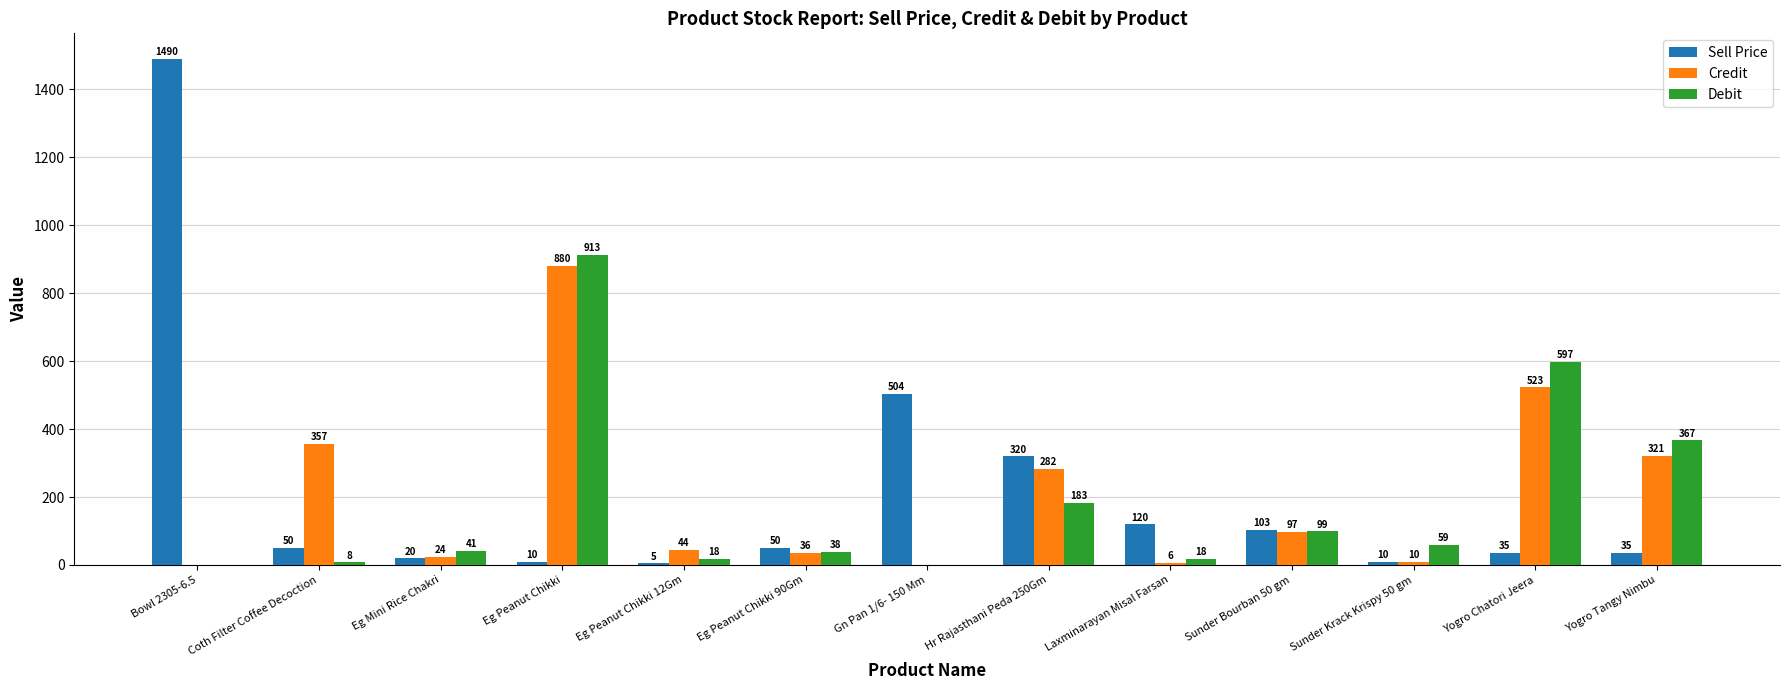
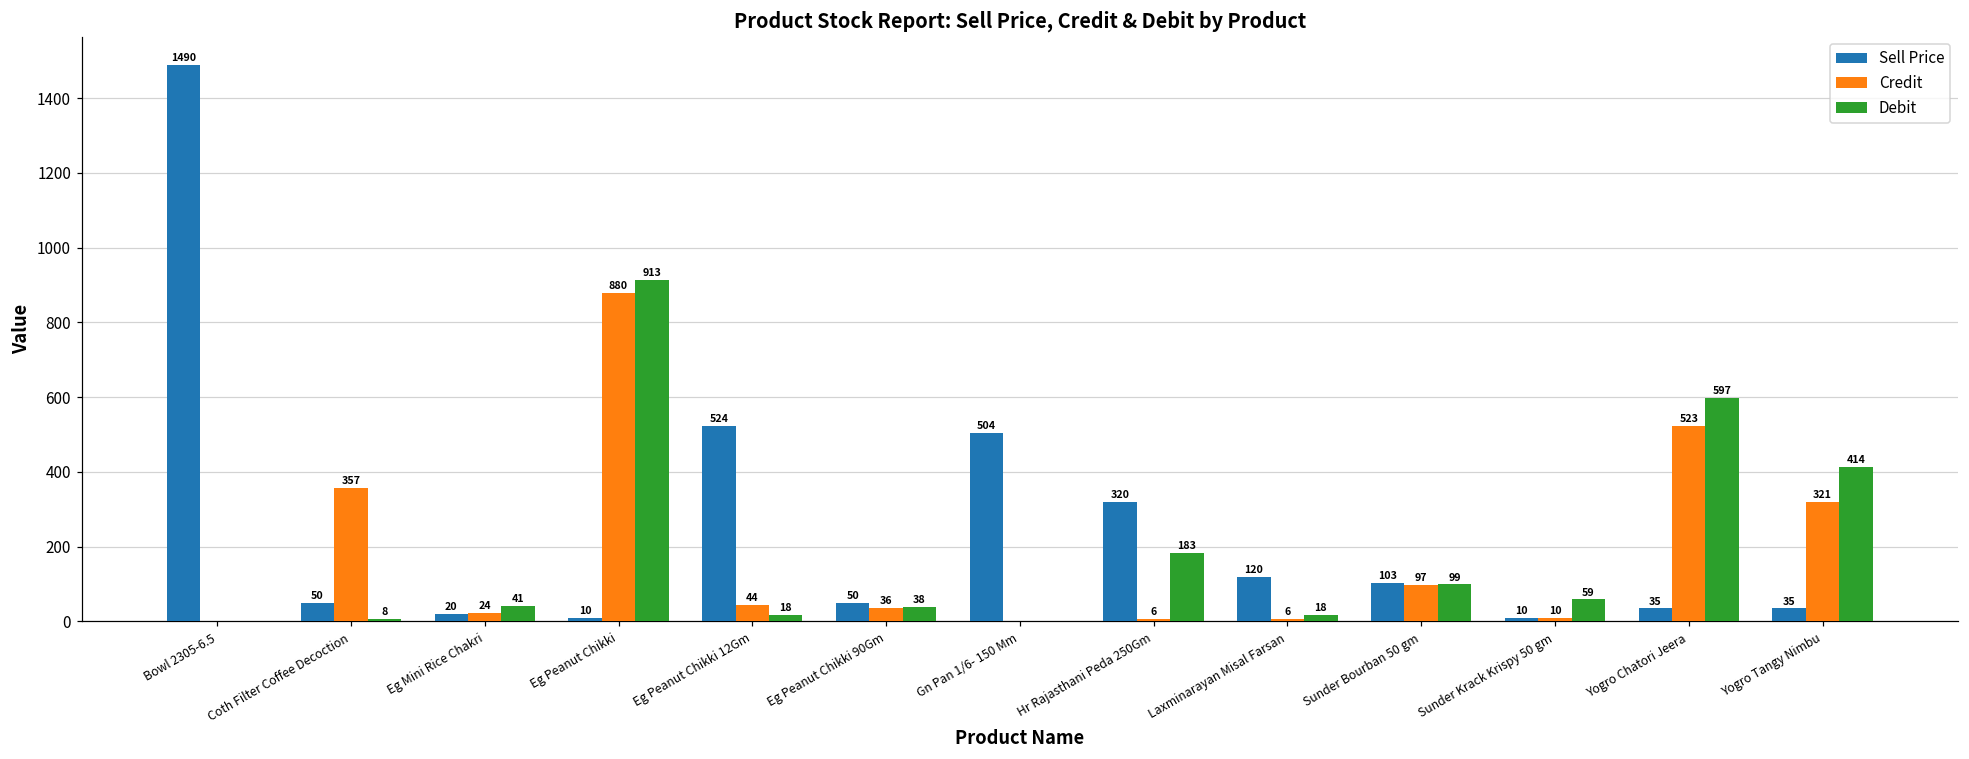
  {
    "Sell Price": {
      "Bowl 2305-6.5": 1490,
      "Coth Filter Coffee Decoction": 50,
      "Eg Mini Rice Chakri": 20,
      "Eg Peanut Chikki": 10,
-     "Eg Peanut Chikki 12Gm": 5,
+     "Eg Peanut Chikki 12Gm": 524,
      "Eg Peanut Chikki 90Gm": 50,
      "Gn Pan 1/6- 150 Mm": 504,
      "Hr Rajasthani Peda 250Gm": 320,
      "Laxminarayan Misal Farsan": 120,
      "Sunder Bourban 50 gm": 103,
      "Sunder Krack Krispy 50 gm": 10,
      "Yogro Chatori Jeera": 35,
      "Yogro Tangy Nimbu": 35
    },
    "Credit": {
      "Coth Filter Coffee Decoction": 357,
      "Eg Mini Rice Chakri": 24,
      "Eg Peanut Chikki": 880,
      "Eg Peanut Chikki 12Gm": 44,
      "Eg Peanut Chikki 90Gm": 36,
-     "Hr Rajasthani Peda 250Gm": 282,
+     "Hr Rajasthani Peda 250Gm": 6,
      "Laxminarayan Misal Farsan": 6,
      "Sunder Bourban 50 gm": 97,
      "Sunder Krack Krispy 50 gm": 10,
      "Yogro Chatori Jeera": 523,
      "Yogro Tangy Nimbu": 321
    },
    "Debit": {
      "Coth Filter Coffee Decoction": 8,
      "Eg Mini Rice Chakri": 41,
      "Eg Peanut Chikki": 913,
      "Eg Peanut Chikki 12Gm": 18,
      "Eg Peanut Chikki 90Gm": 38,
      "Hr Rajasthani Peda 250Gm": 183,
      "Laxminarayan Misal Farsan": 18,
      "Sunder Bourban 50 gm": 99,
      "Sunder Krack Krispy 50 gm": 59,
      "Yogro Chatori Jeera": 597,
-     "Yogro Tangy Nimbu": 367
+     "Yogro Tangy Nimbu": 414
    }
  }
